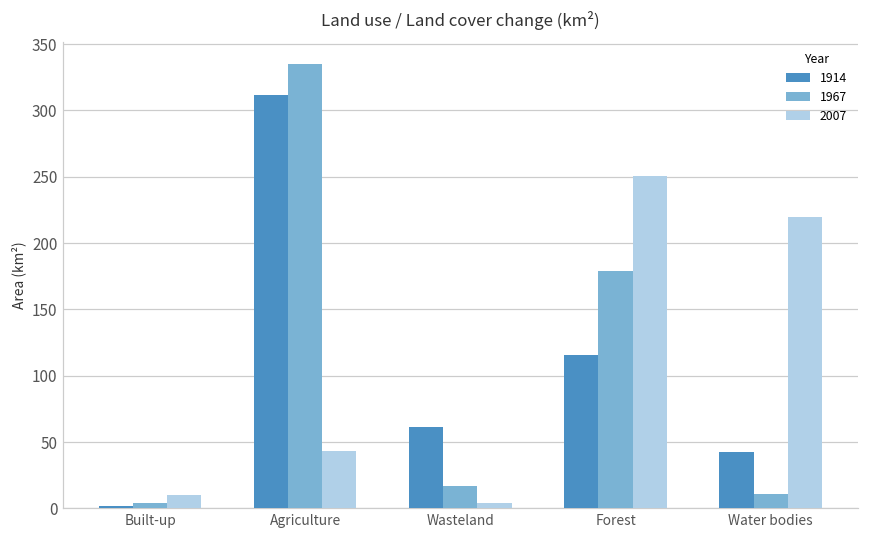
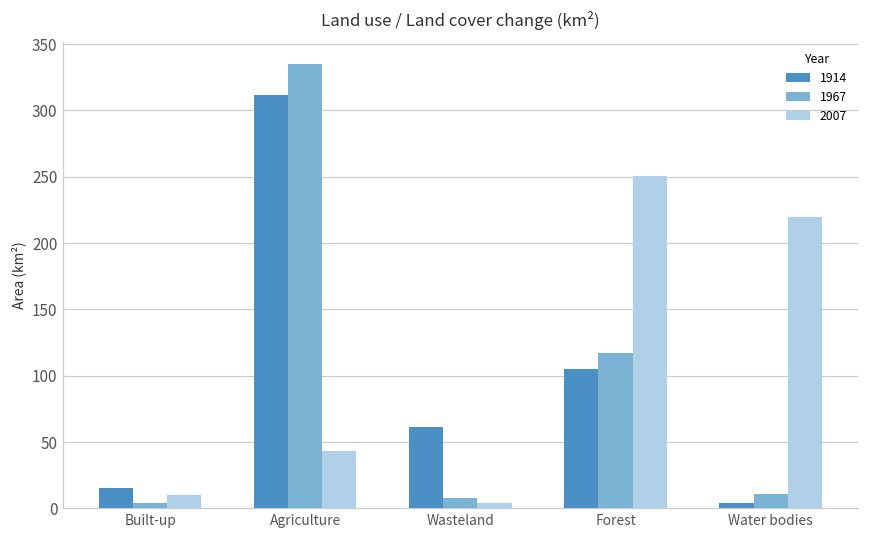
  {
    "1914": {
-     "Built-up": 2,
+     "Built-up": 16,
      "Agriculture": 312,
      "Wasteland": 61,
-     "Forest": 116,
-     "Water bodies": 43
+     "Forest": 105,
+     "Water bodies": 4
    },
    "1967": {
      "Built-up": 4,
      "Agriculture": 335,
-     "Wasteland": 17,
-     "Forest": 179,
+     "Wasteland": 8,
+     "Forest": 117,
      "Water bodies": 11
    },
    "2007": {
      "Built-up": 10,
      "Agriculture": 43,
      "Wasteland": 4,
      "Forest": 250,
      "Water bodies": 219
    }
  }
